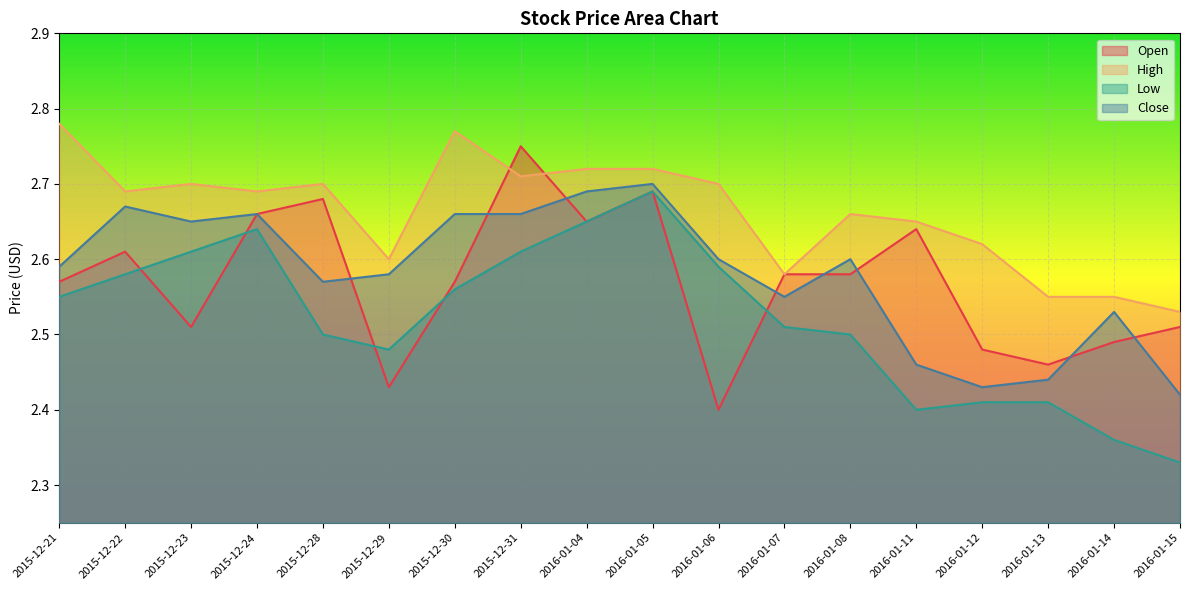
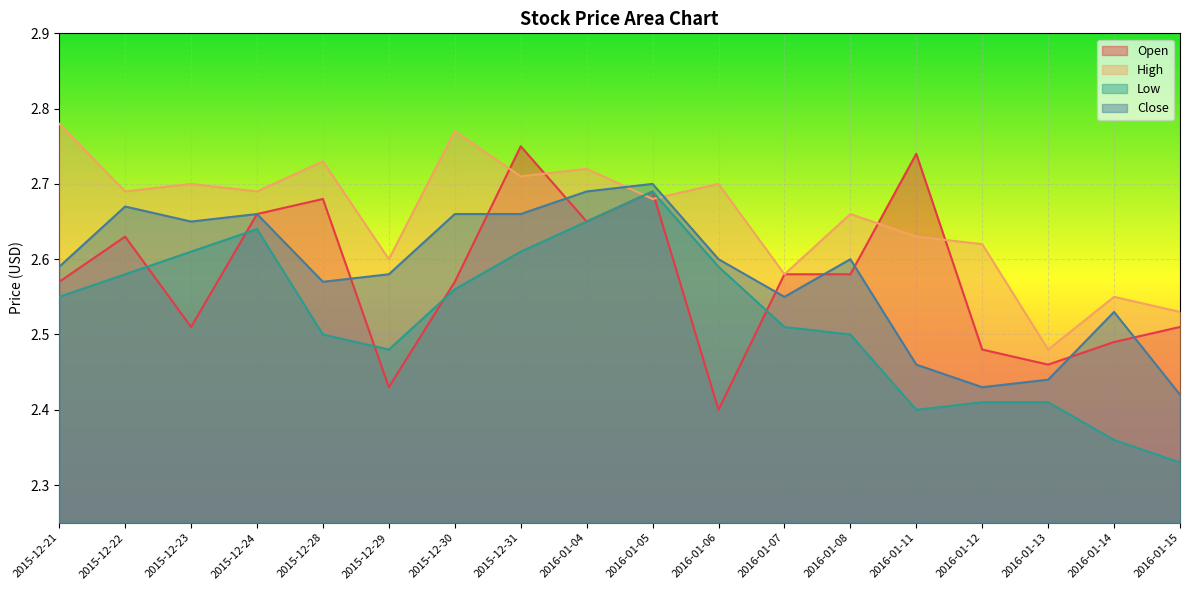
  {
    "Open": {
      "2015-12-21": 2.57,
-     "2015-12-22": 2.61,
+     "2015-12-22": 2.63,
      "2015-12-23": 2.51,
      "2015-12-28": 2.68,
      "2015-12-29": 2.43,
      "2015-12-30": 2.57,
      "2015-12-31": 2.75,
      "2016-01-06": 2.40,
      "2016-01-08": 2.58,
-     "2016-01-11": 2.64,
+     "2016-01-11": 2.74,
      "2016-01-12": 2.48,
      "2016-01-13": 2.46,
      "2016-01-14": 2.49,
      "2016-01-15": 2.51
    },
    "High": {
      "2015-12-21": 2.78,
      "2015-12-22": 2.69,
      "2015-12-23": 2.70,
      "2015-12-24": 2.69,
-     "2015-12-28": 2.70,
+     "2015-12-28": 2.73,
      "2015-12-29": 2.60,
      "2015-12-30": 2.77,
      "2015-12-31": 2.71,
      "2016-01-04": 2.72,
-     "2016-01-05": 2.72,
+     "2016-01-05": 2.68,
      "2016-01-06": 2.70,
      "2016-01-08": 2.66,
-     "2016-01-11": 2.65,
+     "2016-01-11": 2.63,
      "2016-01-12": 2.62,
-     "2016-01-13": 2.55,
+     "2016-01-13": 2.48,
      "2016-01-14": 2.55,
      "2016-01-15": 2.53
    }
  }
